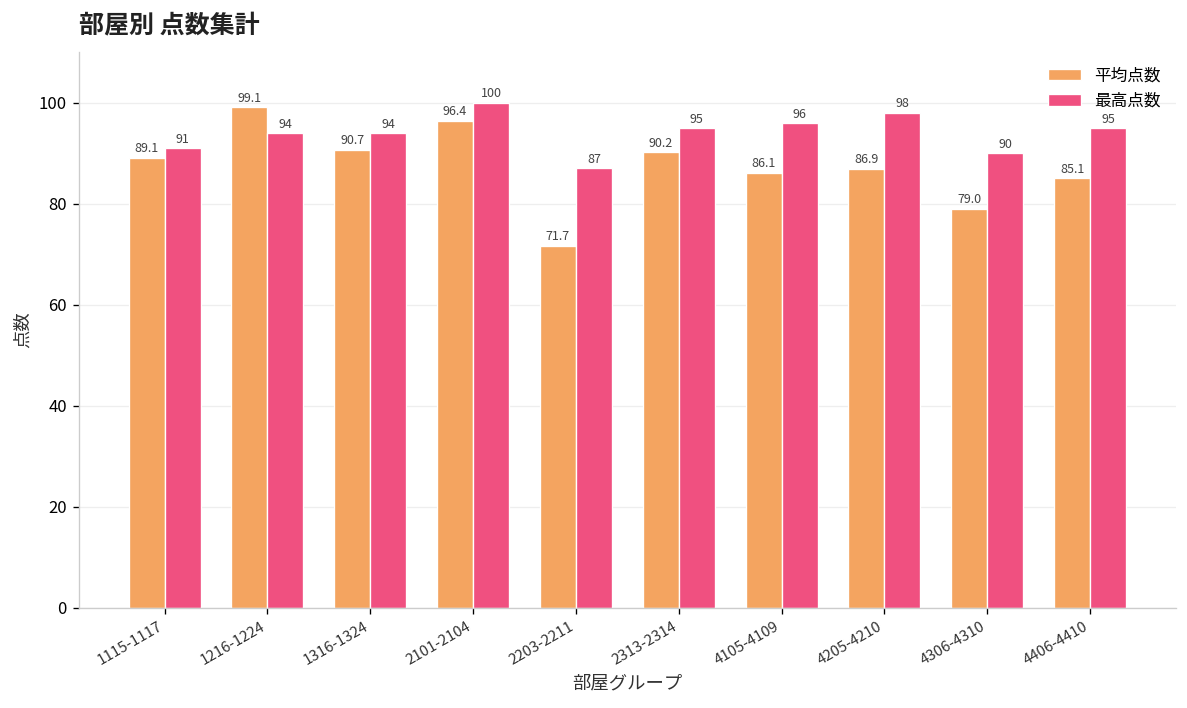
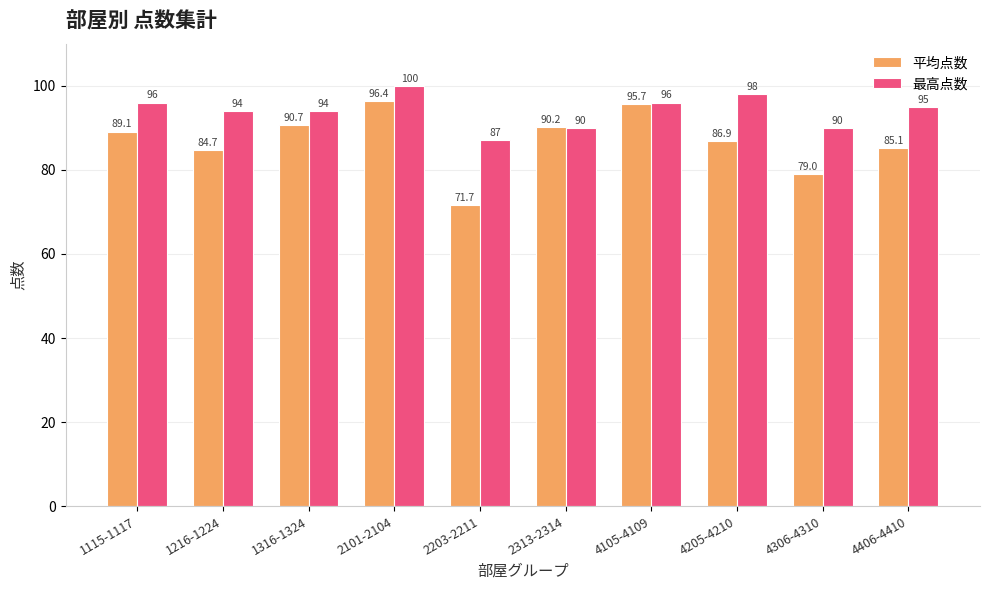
  {
    "平均点数": {
      "1115-1117": 89.1,
-     "1216-1224": 99.1,
+     "1216-1224": 84.7,
      "1316-1324": 90.7,
      "2101-2104": 96.4,
      "2203-2211": 71.7,
      "2313-2314": 90.2,
-     "4105-4109": 86.1,
+     "4105-4109": 95.7,
      "4205-4210": 86.9,
      "4306-4310": 79.0,
      "4406-4410": 85.1
    },
    "最高点数": {
-     "1115-1117": 91,
+     "1115-1117": 96,
      "1216-1224": 94,
      "1316-1324": 94,
      "2101-2104": 100,
      "2203-2211": 87,
-     "2313-2314": 95,
+     "2313-2314": 90,
      "4105-4109": 96,
      "4205-4210": 98,
      "4306-4310": 90,
      "4406-4410": 95
    }
  }
